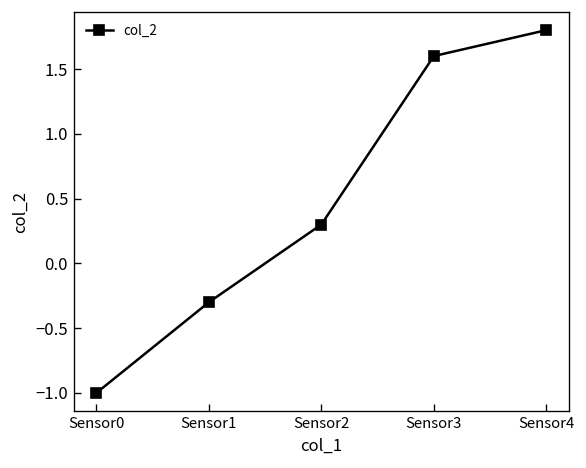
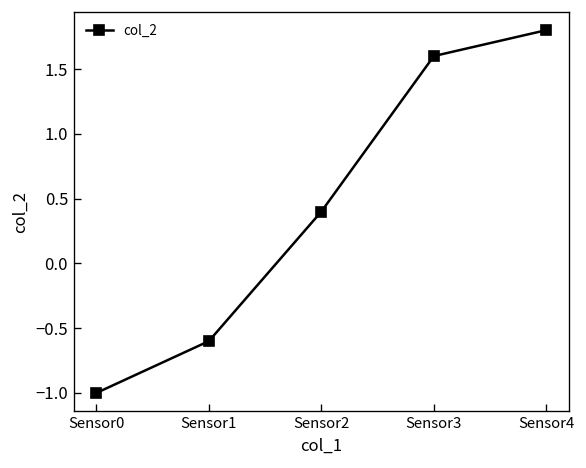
  {
    "Sensor0": -1.0,
-   "Sensor1": -0.3,
-   "Sensor2": 0.3,
+   "Sensor1": -0.6,
+   "Sensor2": 0.4,
    "Sensor3": 1.6,
    "Sensor4": 1.8
  }
